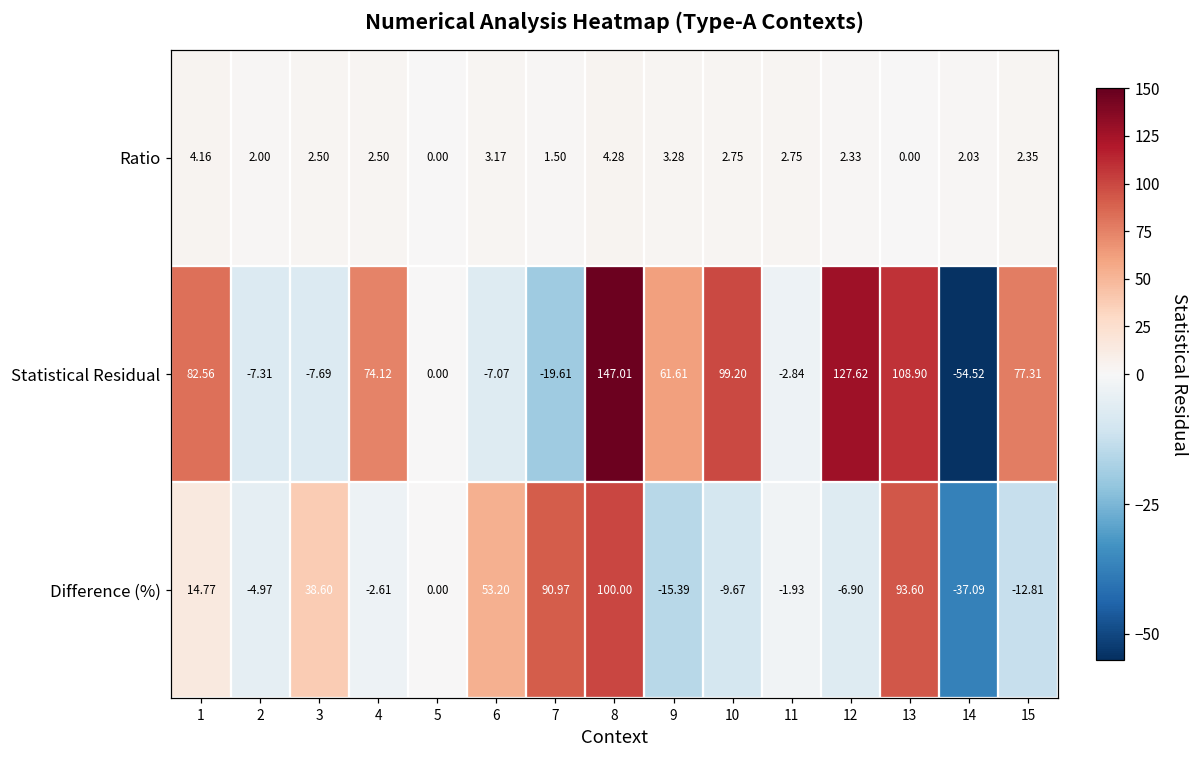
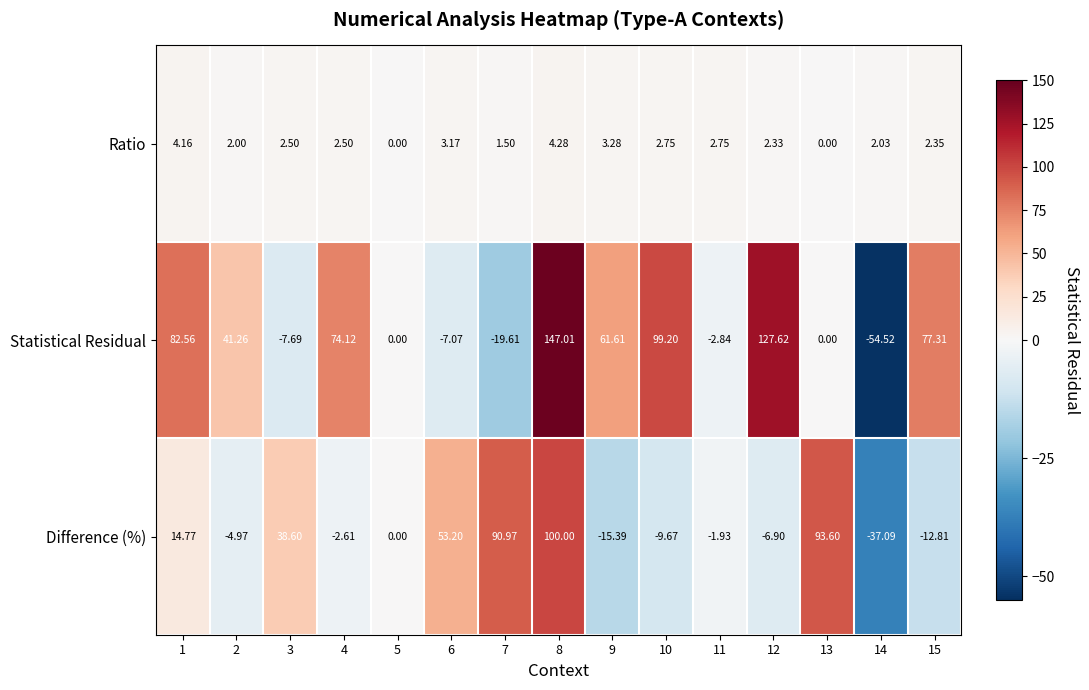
  {
    "Ratio": {
      "1": 4.16,
      "2": 2.00,
      "3": 2.50,
      "4": 2.50,
      "5": 0.00,
      "6": 3.17,
      "7": 1.50,
      "8": 4.28,
      "9": 3.28,
      "10": 2.75,
      "11": 2.75,
      "12": 2.33,
      "13": 0.00,
      "14": 2.03,
      "15": 2.35
    },
    "Statistical Residual": {
      "1": 82.56,
-     "2": -7.31,
+     "2": 41.26,
      "3": -7.69,
      "4": 74.12,
      "5": 0.00,
      "6": -7.07,
      "7": -19.61,
      "8": 147.01,
      "9": 61.61,
      "10": 99.20,
      "11": -2.84,
      "12": 127.62,
-     "13": 108.90,
+     "13": 0.00,
      "14": -54.52,
      "15": 77.31
    },
    "Difference (%)": {
      "1": 14.77,
      "2": -4.97,
      "3": 38.60,
      "4": -2.61,
      "5": 0.00,
      "6": 53.20,
      "7": 90.97,
      "8": 100.00,
      "9": -15.39,
      "10": -9.67,
      "11": -1.93,
      "12": -6.90,
      "13": 93.60,
      "14": -37.09,
      "15": -12.81
    }
  }
